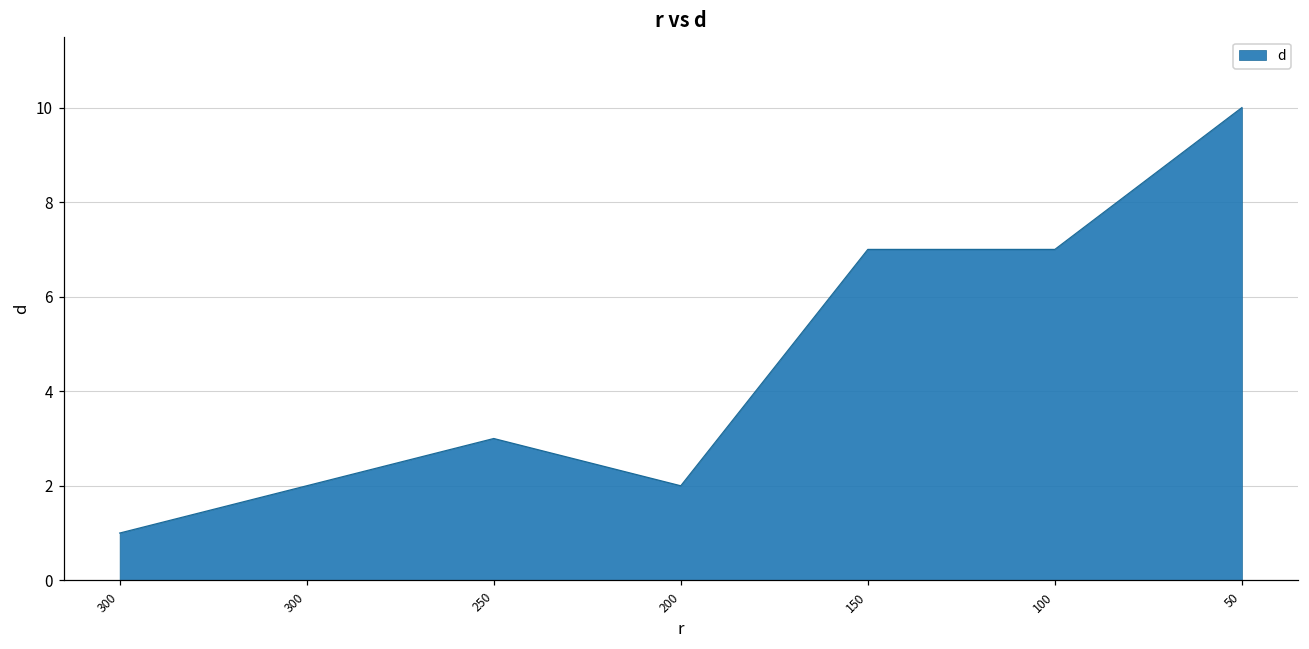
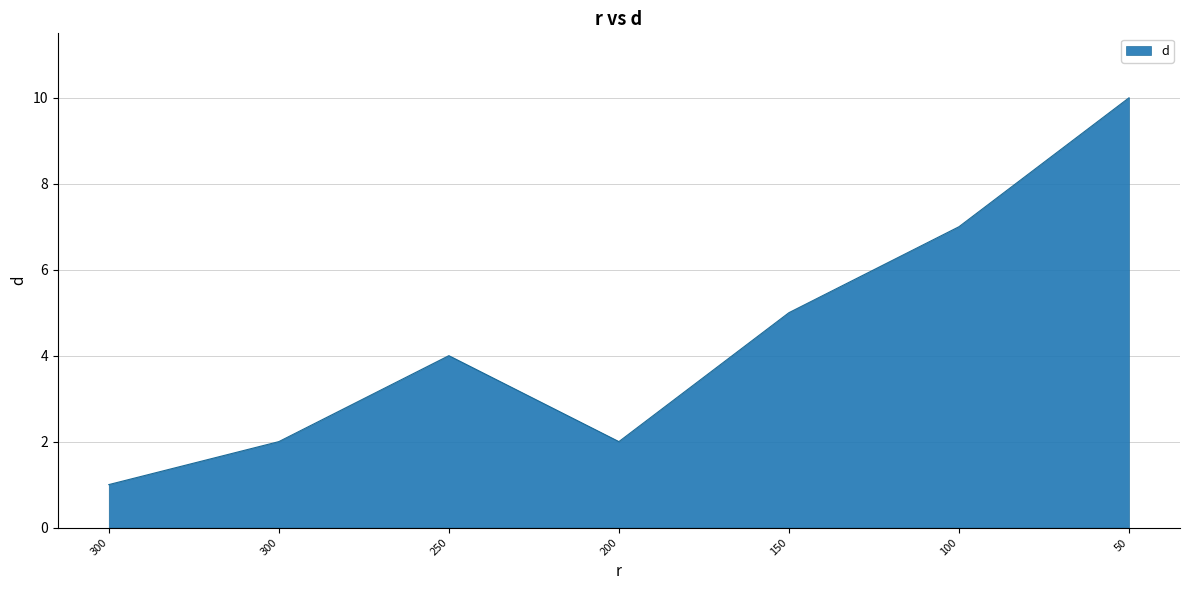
  {
-   "250": 3,
+   "250": 4,
    "200": 2,
-   "150": 7,
+   "150": 5,
    "100": 7,
    "50": 10
  }
